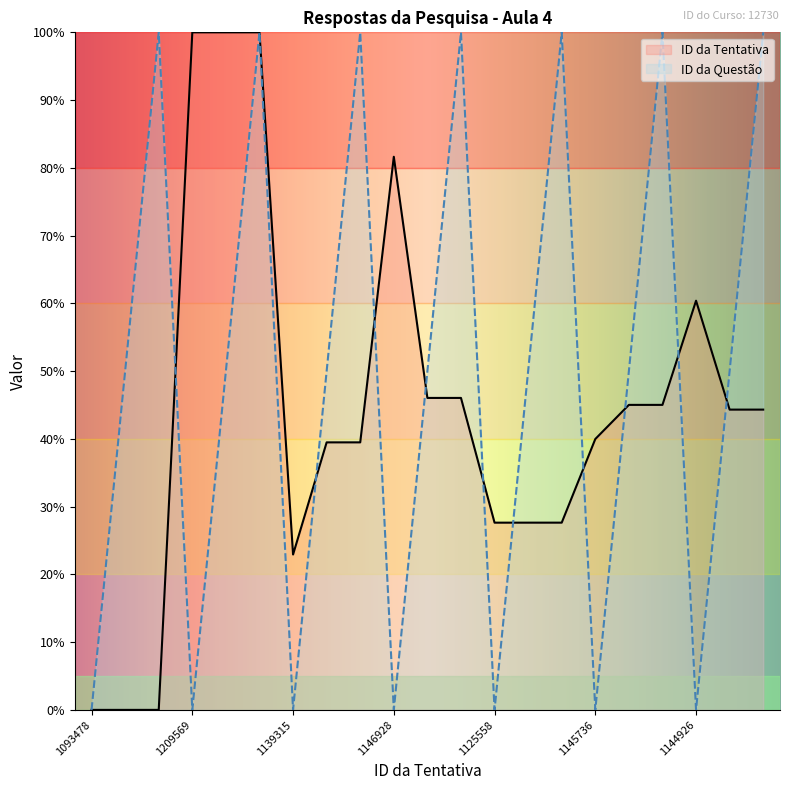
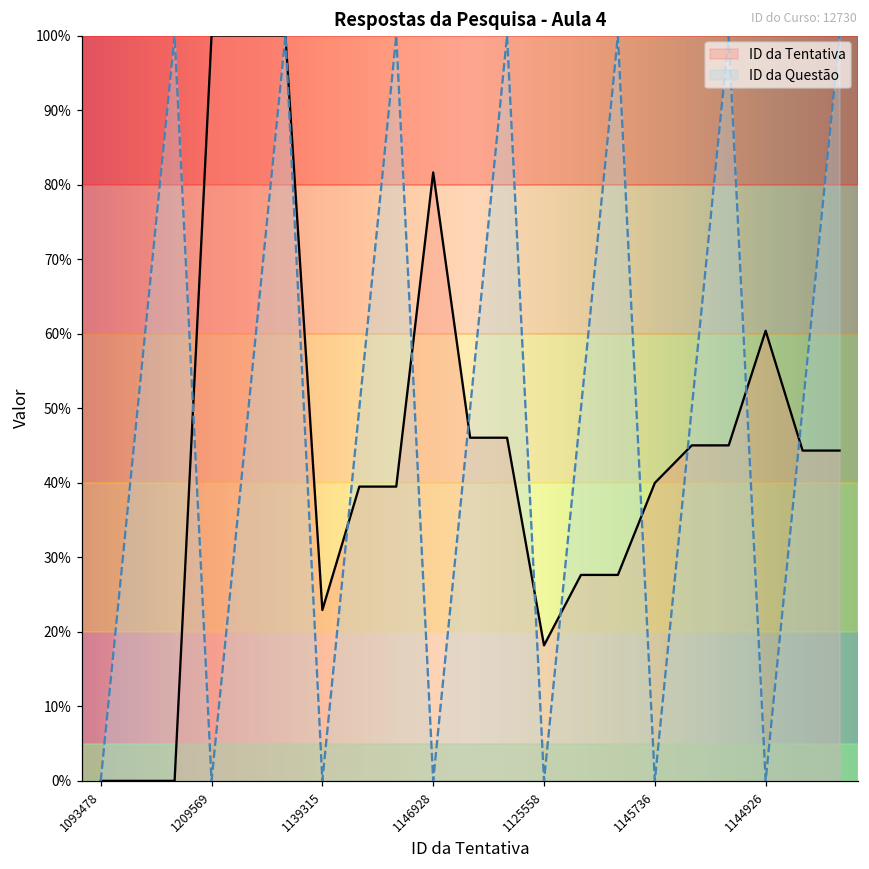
  {
    "ID da Tentativa": {
      "1209569": "100%",
      "1139315": "23%",
      "1146928": "82%",
-     "1125558": "28%",
+     "1125558": "18%",
      "1145736": "40%",
      "1144926": "60%"
    }
  }
